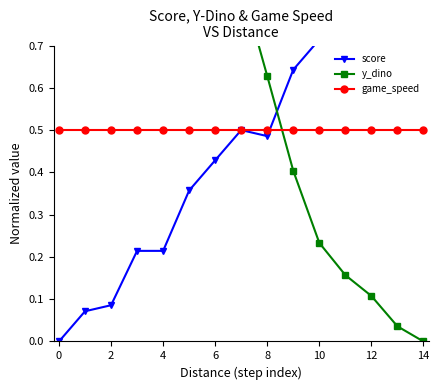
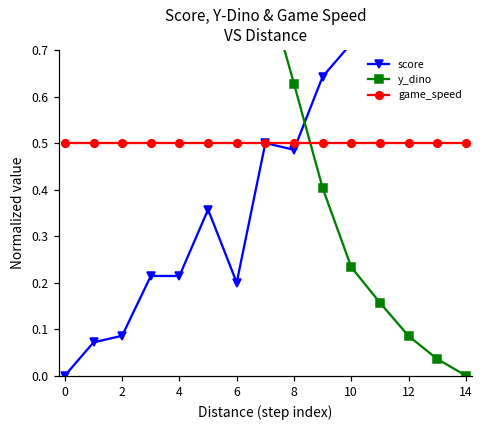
  {
    "score": {
      "0": 0.00,
      "2": 0.09,
      "4": 0.21,
-     "6": 0.43,
+     "6": 0.20,
      "8": 0.49
    },
    "y_dino": {
      "8": 0.63,
      "10": 0.23,
-     "12": 0.11,
+     "12": 0.09,
      "14": 0.00
    },
    "game_speed": {
      "0": 0.50,
      "2": 0.50,
      "4": 0.50,
      "6": 0.50,
      "8": 0.50,
      "10": 0.50,
      "12": 0.50,
      "14": 0.50
    }
  }
